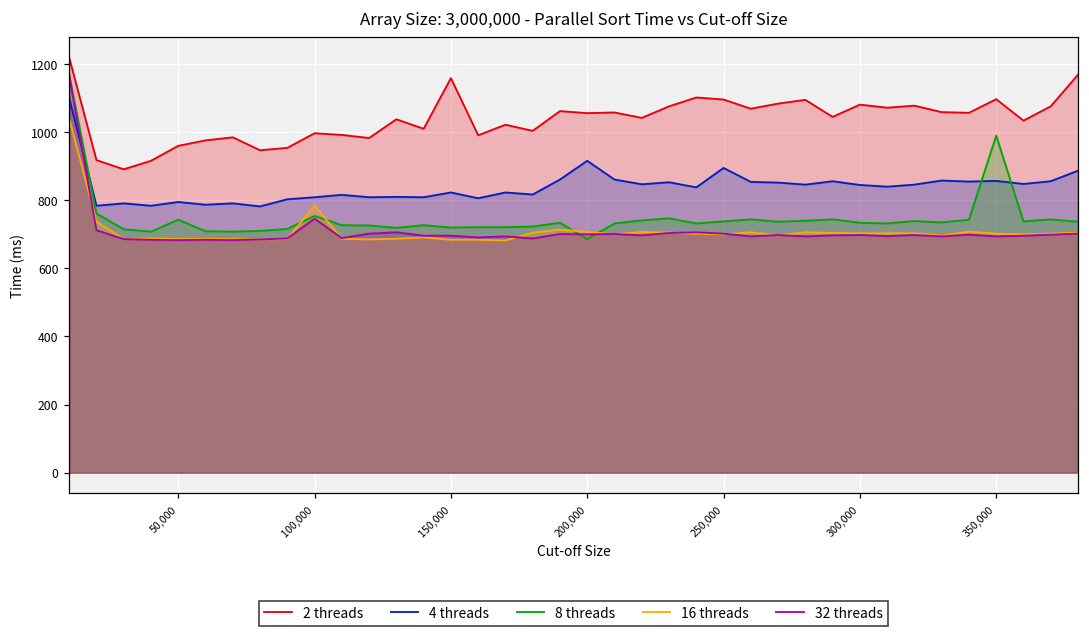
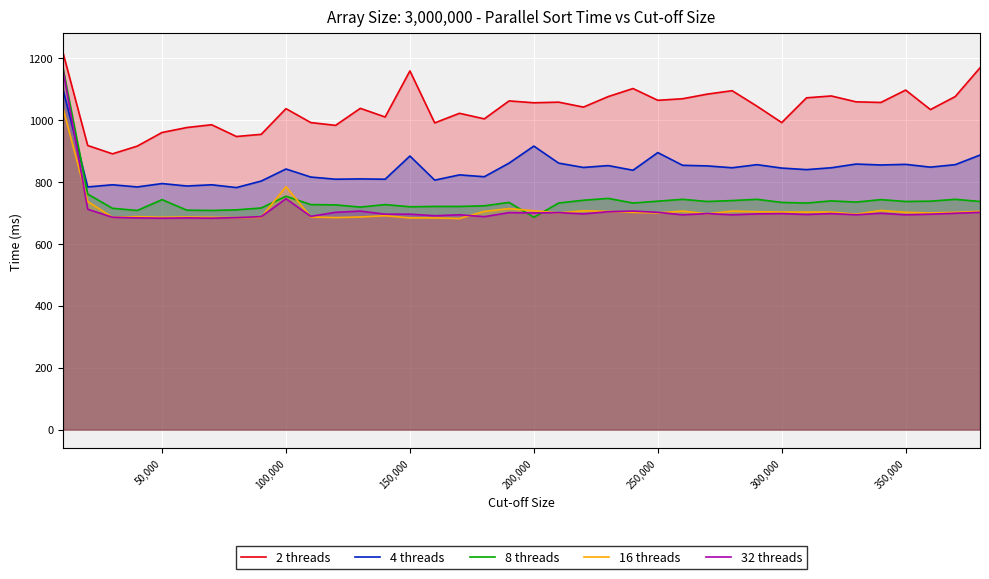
  {
    "2 threads": {
      "50,000": 960,
-     "100,000": 1000,
+     "100,000": 1040,
      "150,000": 1160,
      "200,000": 1060,
-     "250,000": 1100,
-     "300,000": 1080,
+     "250,000": 1060,
+     "300,000": 990,
      "350,000": 1100
    },
    "4 threads": {
      "50,000": 800,
-     "100,000": 810,
-     "150,000": 820,
+     "100,000": 840,
+     "150,000": 880,
      "200,000": 920,
      "250,000": 900,
      "300,000": 850,
      "350,000": 860
    },
    "8 threads": {
      "50,000": 740,
      "150,000": 720,
      "200,000": 690,
      "250,000": 740,
      "300,000": 730,
-     "350,000": 990
+     "350,000": 740
    },
    "16 threads": {
      "100,000": 790,
      "150,000": 680
    },
    "32 threads": {
      "150,000": 700
    }
  }
